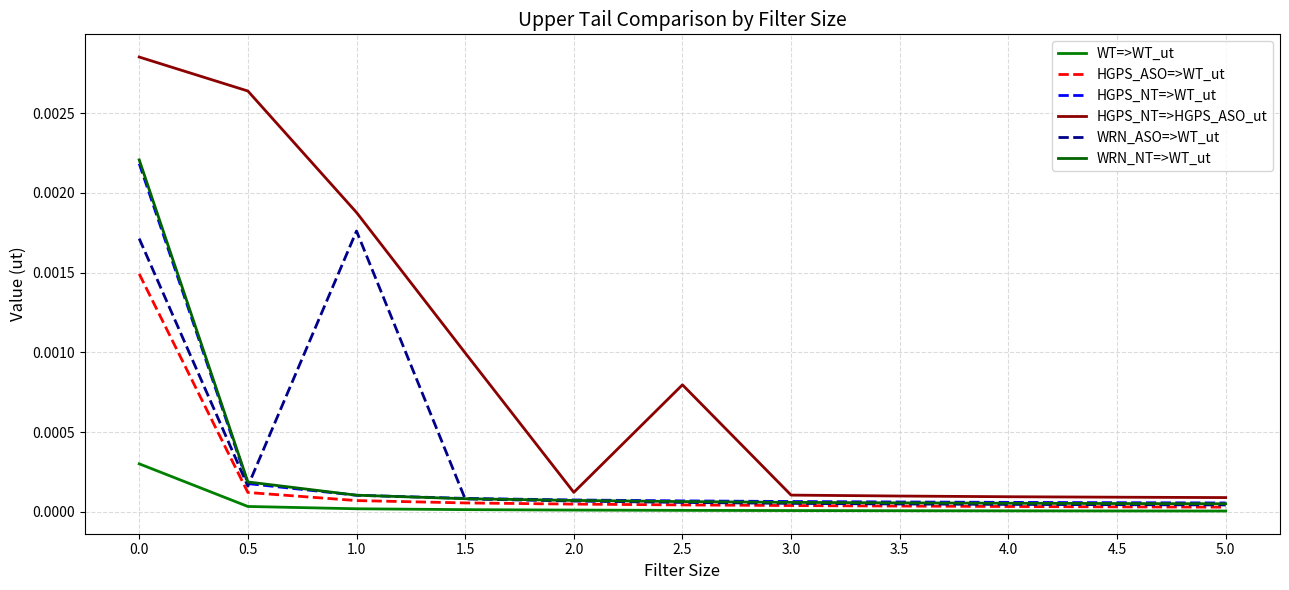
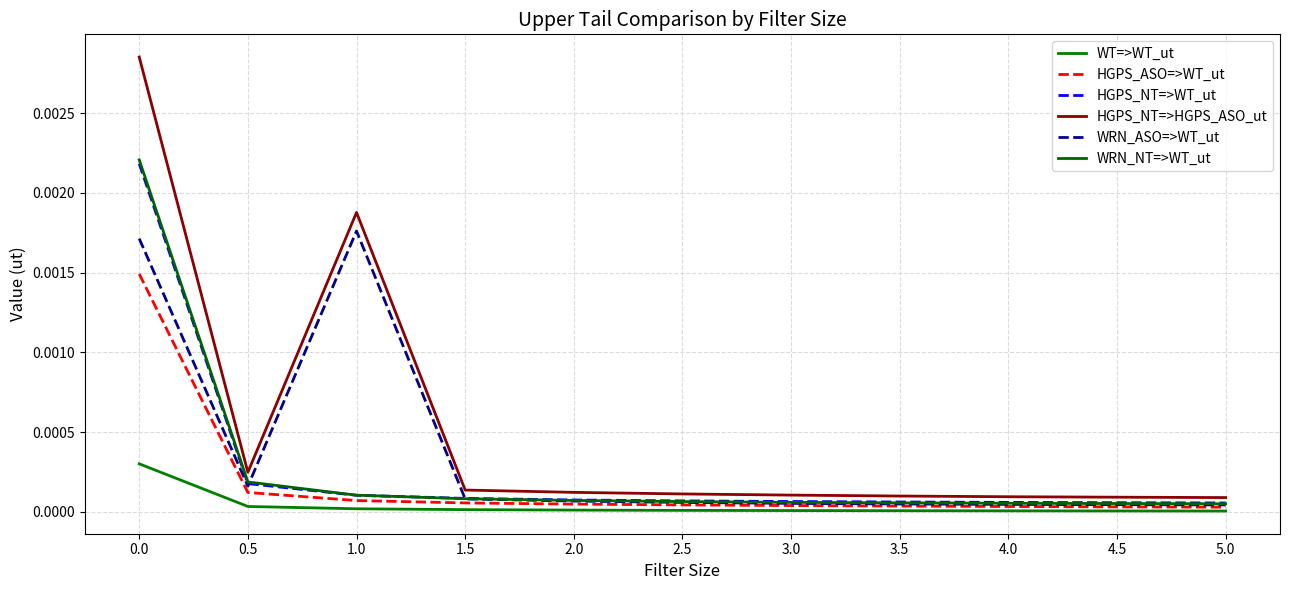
  {
    "HGPS_ASO=>WT_ut": {
      "0.0": 0.00149,
      "0.5": 0.00012,
      "1.0": 0.00007,
      "1.5": 0.00006,
      "2.0": 0.00005
    },
    "HGPS_NT=>WT_ut": {
      "0.0": 0.00218
    },
    "HGPS_NT=>HGPS_ASO_ut": {
      "0.0": 0.00285,
-     "0.5": 0.00264,
+     "0.5": 0.00025,
      "1.0": 0.00188,
-     "1.5": 0.00100,
+     "1.5": 0.00014,
      "2.0": 0.00012,
-     "2.5": 0.00080,
+     "2.5": 0.00011,
      "3.0": 0.00010,
      "3.5": 0.00010,
      "4.0": 0.00009,
      "4.5": 0.00009,
      "5.0": 0.00009
    },
    "WRN_ASO=>WT_ut": {
      "0.0": 0.00171,
      "0.5": 0.00016,
      "1.0": 0.00176
    }
  }
